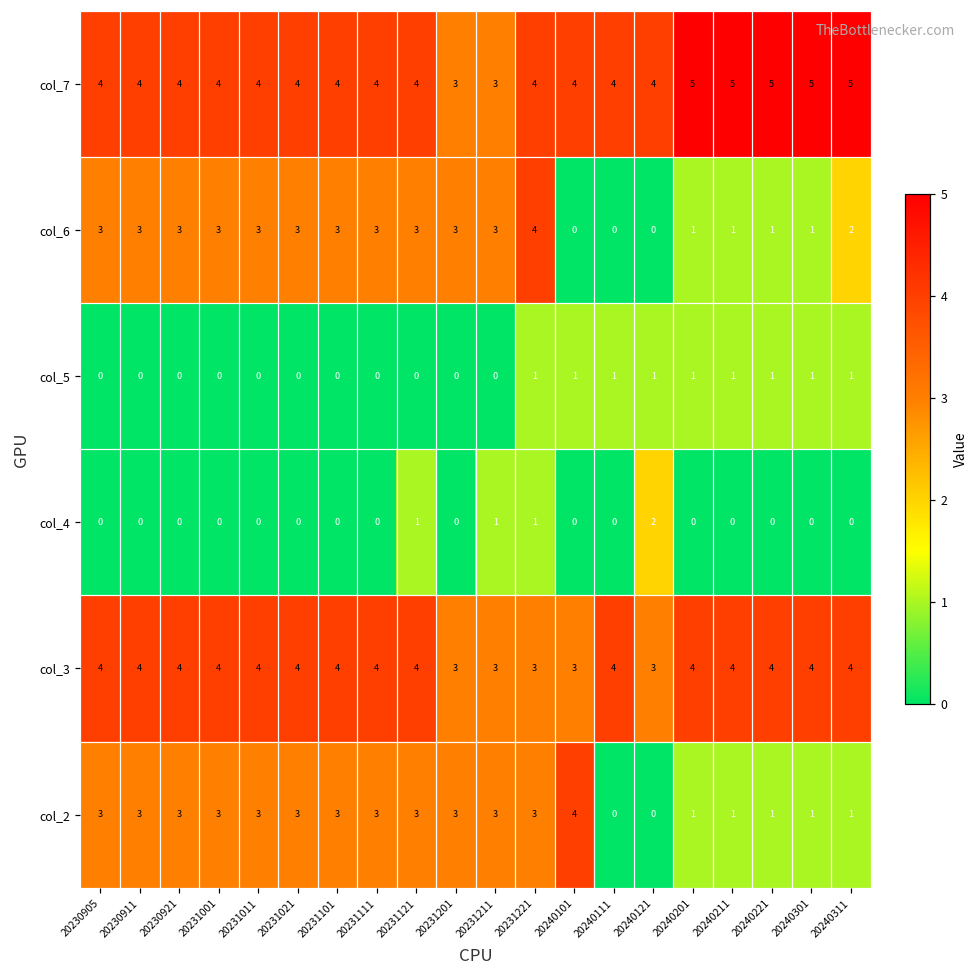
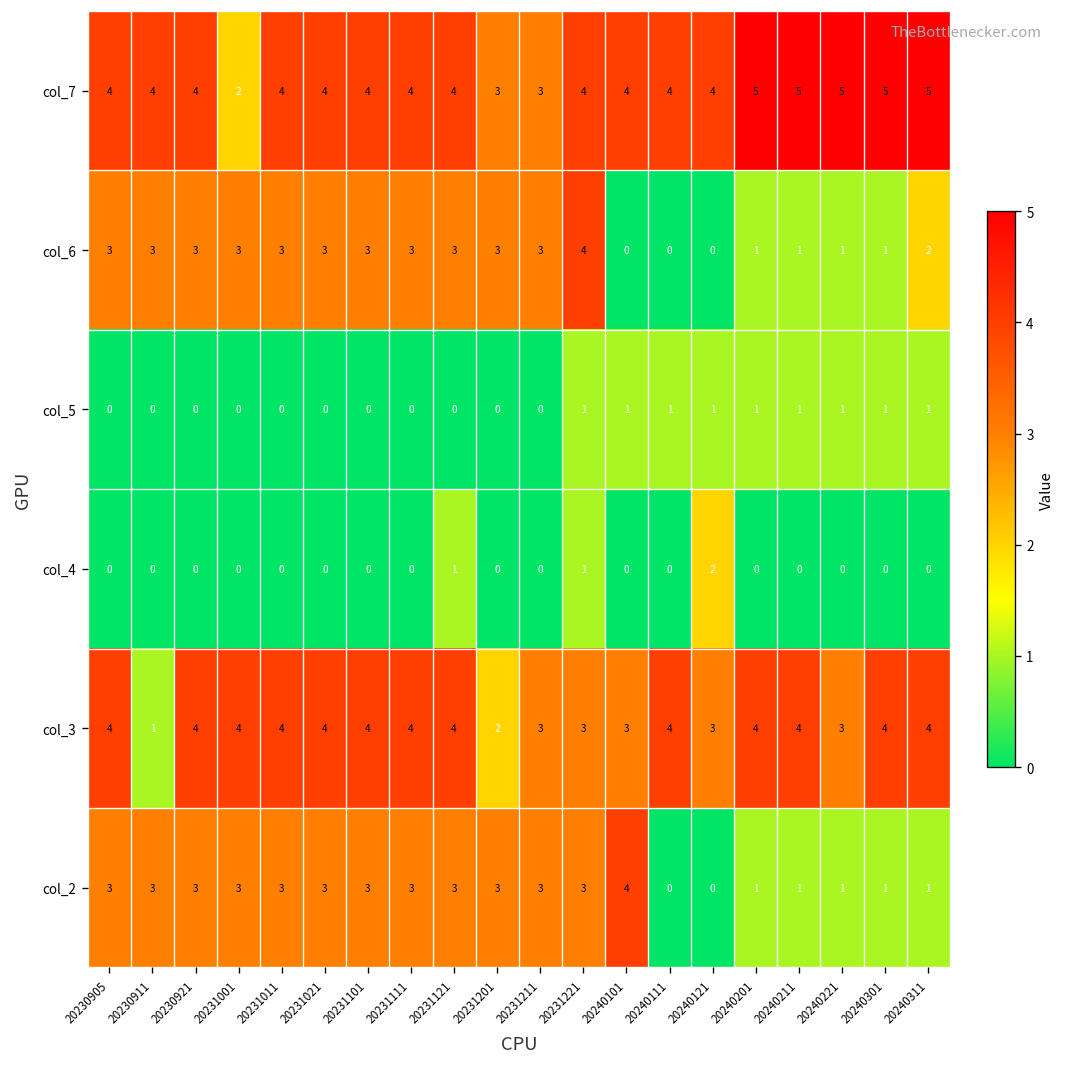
  {
    "col_7": {
      "20230905": 4,
      "20230911": 4,
      "20230921": 4,
-     "20231001": 4,
+     "20231001": 2,
      "20231011": 4,
      "20231021": 4,
      "20231101": 4,
      "20231111": 4,
      "20231121": 4,
      "20231201": 3,
      "20231211": 3,
      "20231221": 4,
      "20240101": 4,
      "20240111": 4,
      "20240121": 4,
      "20240201": 5,
      "20240211": 5,
      "20240221": 5,
      "20240301": 5,
      "20240311": 5
    },
    "col_6": {
      "20230905": 3,
      "20230911": 3,
      "20230921": 3,
      "20231001": 3,
      "20231011": 3,
      "20231021": 3,
      "20231101": 3,
      "20231111": 3,
      "20231121": 3,
      "20231201": 3,
      "20231211": 3,
      "20231221": 4,
      "20240101": 0,
      "20240111": 0,
      "20240121": 0,
      "20240201": 1,
      "20240211": 1,
      "20240221": 1,
      "20240301": 1,
      "20240311": 2
    },
    "col_5": {
      "20230905": 0,
      "20230911": 0,
      "20230921": 0,
      "20231001": 0,
      "20231011": 0,
      "20231021": 0,
      "20231101": 0,
      "20231111": 0,
      "20231121": 0,
      "20231201": 0,
      "20231211": 0,
      "20231221": 1,
      "20240101": 1,
      "20240111": 1,
      "20240121": 1,
      "20240201": 1,
      "20240211": 1,
      "20240221": 1,
      "20240301": 1,
      "20240311": 1
    },
    "col_4": {
      "20230905": 0,
      "20230911": 0,
      "20230921": 0,
      "20231001": 0,
      "20231011": 0,
      "20231021": 0,
      "20231101": 0,
      "20231111": 0,
      "20231121": 1,
      "20231201": 0,
-     "20231211": 1,
+     "20231211": 0,
      "20231221": 1,
      "20240101": 0,
      "20240111": 0,
      "20240121": 2,
      "20240201": 0,
      "20240211": 0,
      "20240221": 0,
      "20240301": 0,
      "20240311": 0
    },
    "col_3": {
      "20230905": 4,
-     "20230911": 4,
+     "20230911": 1,
      "20230921": 4,
      "20231001": 4,
      "20231011": 4,
      "20231021": 4,
      "20231101": 4,
      "20231111": 4,
      "20231121": 4,
-     "20231201": 3,
+     "20231201": 2,
      "20231211": 3,
      "20231221": 3,
      "20240101": 3,
      "20240111": 4,
      "20240121": 3,
      "20240201": 4,
      "20240211": 4,
-     "20240221": 4,
+     "20240221": 3,
      "20240301": 4,
      "20240311": 4
    },
    "col_2": {
      "20230905": 3,
      "20230911": 3,
      "20230921": 3,
      "20231001": 3,
      "20231011": 3,
      "20231021": 3,
      "20231101": 3,
      "20231111": 3,
      "20231121": 3,
      "20231201": 3,
      "20231211": 3,
      "20231221": 3,
      "20240101": 4,
      "20240111": 0,
      "20240121": 0,
      "20240201": 1,
      "20240211": 1,
      "20240221": 1,
      "20240301": 1,
      "20240311": 1
    }
  }
